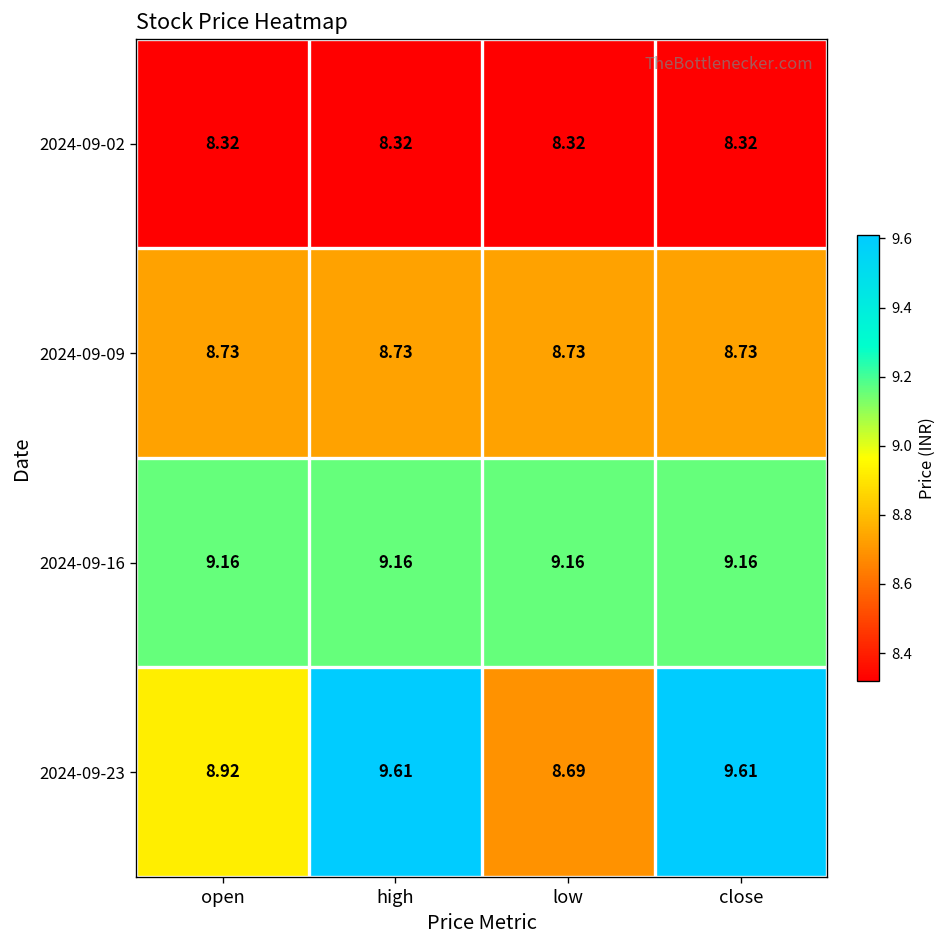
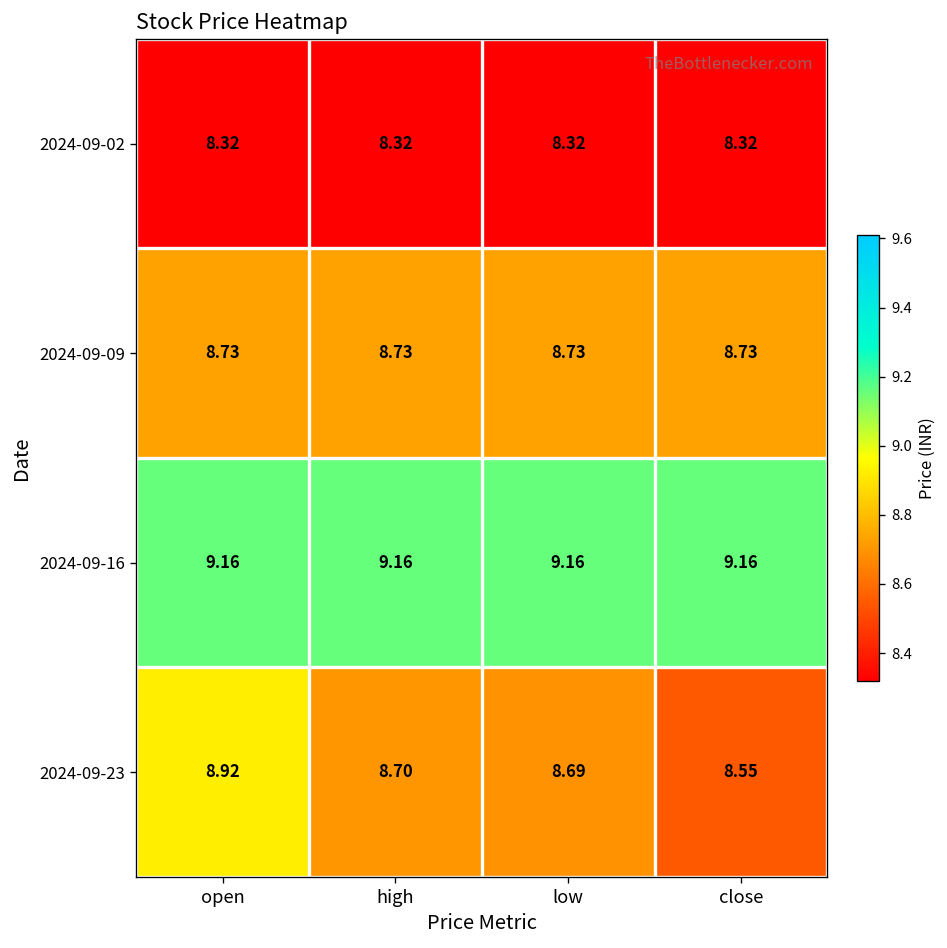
  {
    "2024-09-02": {
      "open": 8.32,
      "high": 8.32,
      "low": 8.32
    },
    "2024-09-09": {
      "open": 8.73,
      "high": 8.73,
      "low": 8.73,
      "close": 8.73
    },
    "2024-09-16": {
      "open": 9.16,
      "high": 9.16,
      "low": 9.16,
      "close": 9.16
    },
    "2024-09-23": {
      "open": 8.92,
-     "high": 9.61,
+     "high": 8.70,
      "low": 8.69,
-     "close": 9.61
+     "close": 8.55
    }
  }
